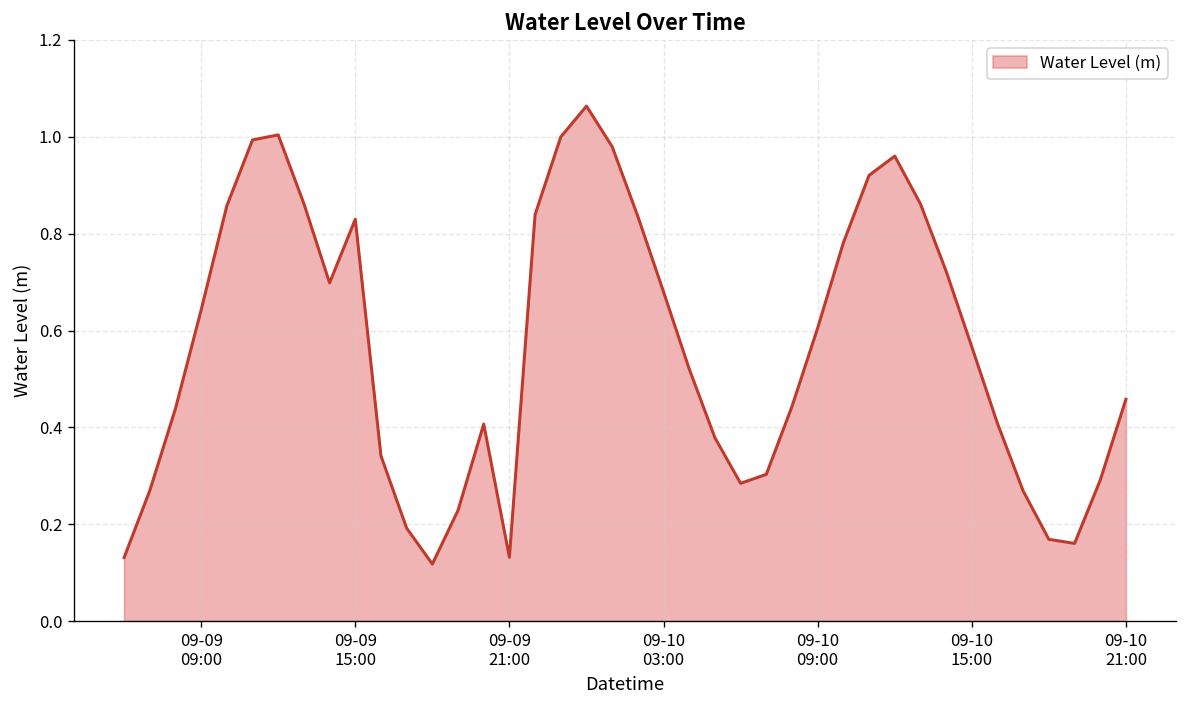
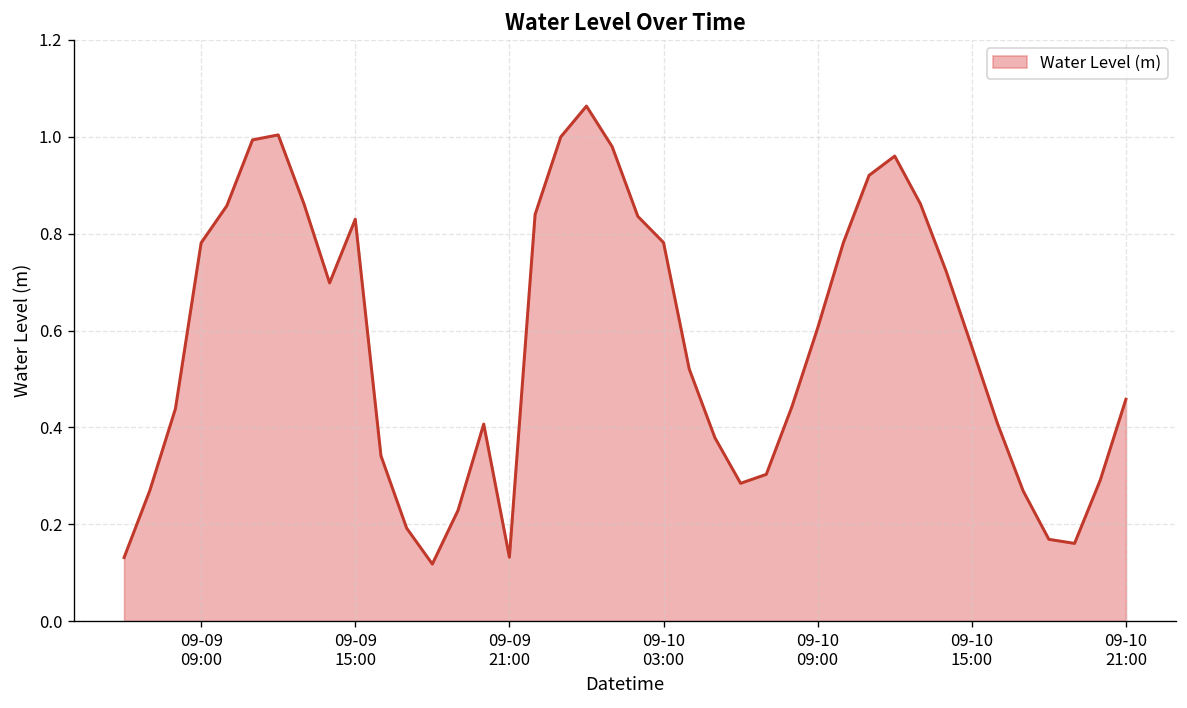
  {
-   "09-09 09:00": 0.64,
+   "09-09 09:00": 0.78,
    "09-09 15:00": 0.83,
    "09-09 21:00": 0.13,
-   "09-10 03:00": 0.68,
+   "09-10 03:00": 0.78,
    "09-10 09:00": 0.61,
    "09-10 15:00": 0.57,
    "09-10 21:00": 0.46
  }
